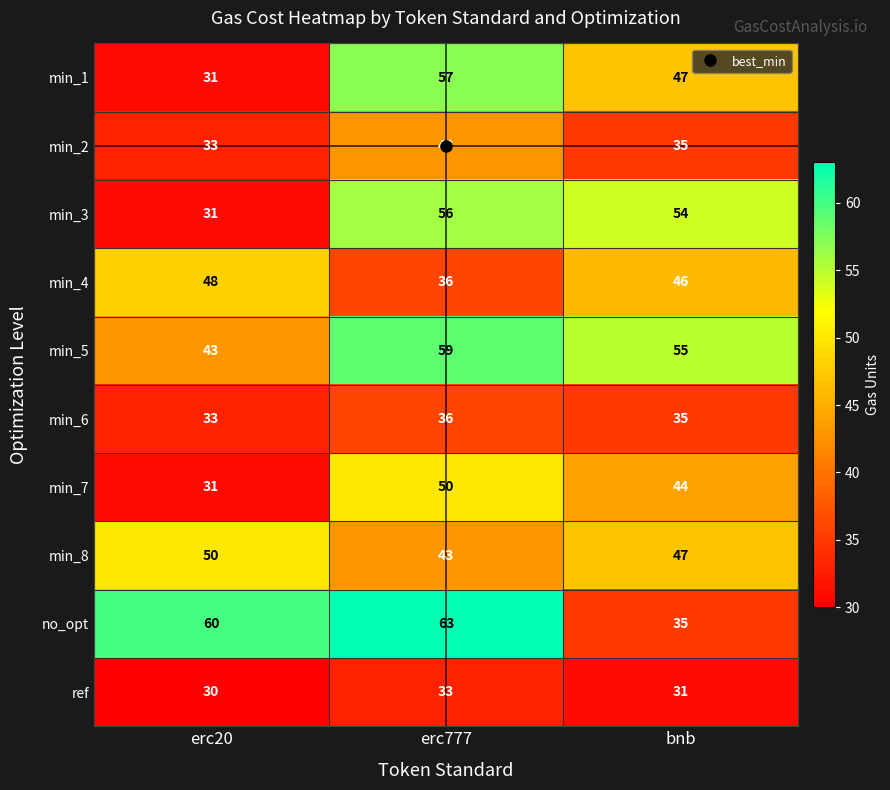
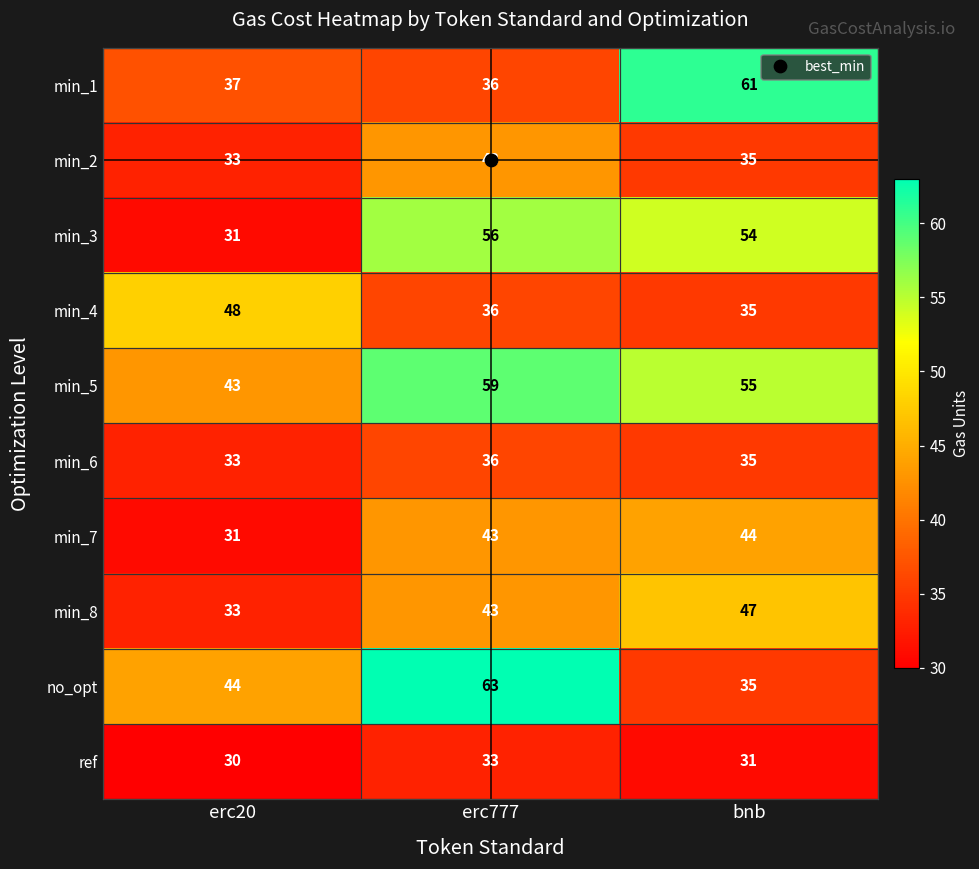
  {
    "min_1": {
-     "erc20": 31,
-     "erc777": 57,
-     "bnb": 47
+     "erc20": 37,
+     "erc777": 36,
+     "bnb": 61
    },
    "min_2": {
      "erc20": 33,
      "bnb": 35
    },
    "min_3": {
      "erc20": 31,
      "erc777": 56,
      "bnb": 54
    },
    "min_4": {
      "erc20": 48,
      "erc777": 36,
-     "bnb": 46
+     "bnb": 35
    },
    "min_5": {
      "erc20": 43,
      "erc777": 59,
      "bnb": 55
    },
    "min_6": {
      "erc20": 33,
      "erc777": 36,
      "bnb": 35
    },
    "min_7": {
      "erc20": 31,
-     "erc777": 50,
+     "erc777": 43,
      "bnb": 44
    },
    "min_8": {
-     "erc20": 50,
+     "erc20": 33,
      "erc777": 43,
      "bnb": 47
    },
    "no_opt": {
-     "erc20": 60,
+     "erc20": 44,
      "erc777": 63,
      "bnb": 35
    },
    "ref": {
      "erc20": 30,
      "erc777": 33,
      "bnb": 31
    }
  }
